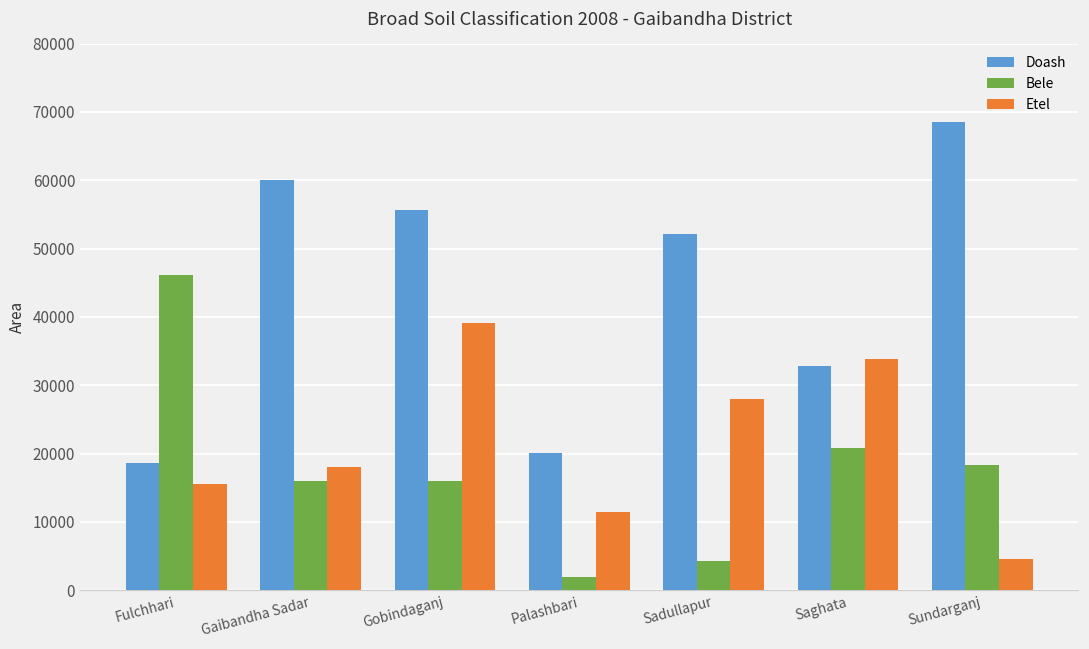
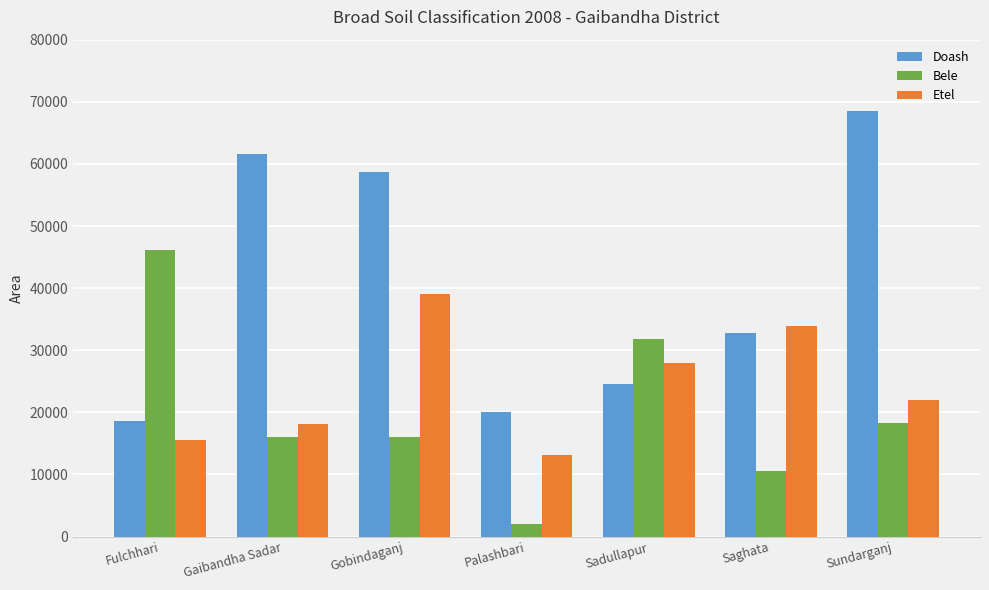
  {
    "Doash": {
      "Fulchhari": 19000,
-     "Gaibandha Sadar": 60000,
-     "Gobindaganj": 56000,
+     "Gaibandha Sadar": 62000,
+     "Gobindaganj": 59000,
      "Palashbari": 20000,
-     "Sadullapur": 52000,
+     "Sadullapur": 25000,
      "Saghata": 33000,
      "Sundarganj": 68000
    },
    "Bele": {
      "Fulchhari": 46000,
      "Gaibandha Sadar": 16000,
      "Gobindaganj": 16000,
      "Palashbari": 2000,
-     "Sadullapur": 4000,
-     "Saghata": 21000,
+     "Sadullapur": 32000,
+     "Saghata": 11000,
      "Sundarganj": 18000
    },
    "Etel": {
      "Fulchhari": 16000,
      "Gaibandha Sadar": 18000,
      "Gobindaganj": 39000,
-     "Palashbari": 11000,
+     "Palashbari": 13000,
      "Sadullapur": 28000,
      "Saghata": 34000,
-     "Sundarganj": 5000
+     "Sundarganj": 22000
    }
  }
